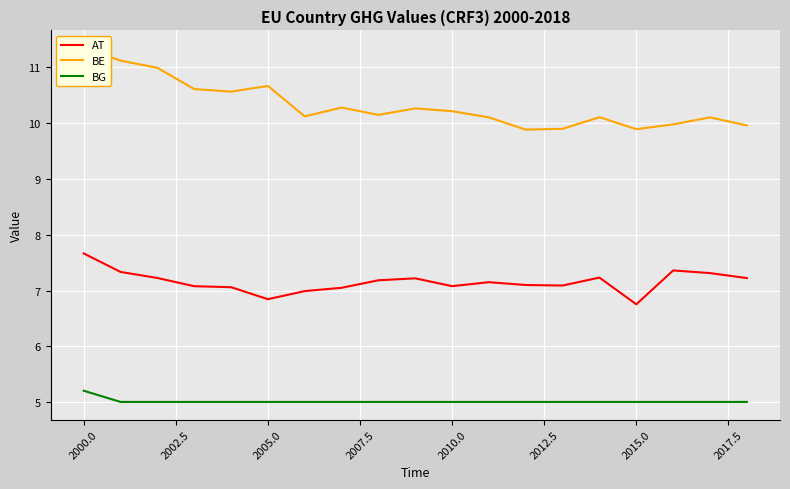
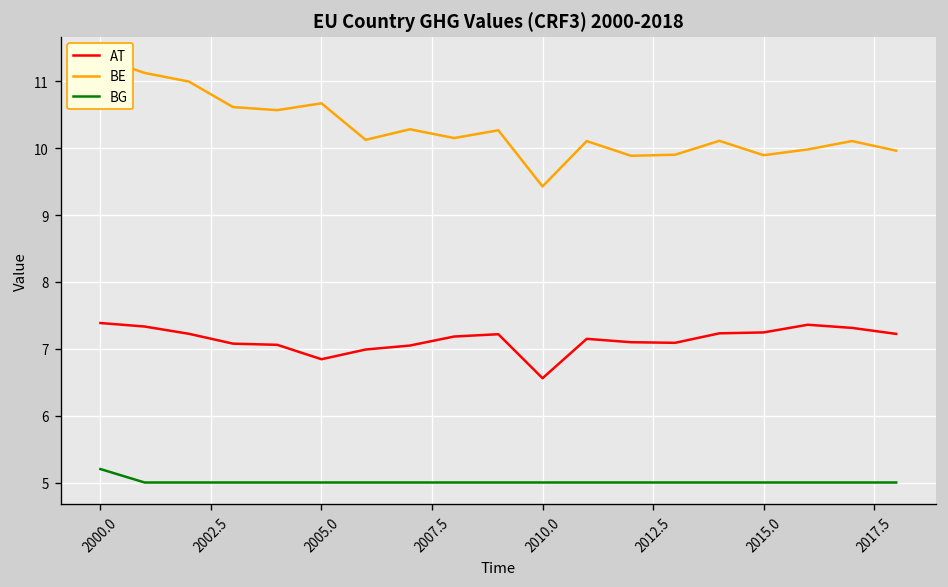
  {
    "AT": {
-     "2000.0": 7.7,
+     "2000.0": 7.4,
      "2005.0": 6.8,
-     "2010.0": 7.1,
-     "2015.0": 6.8
+     "2010.0": 6.6,
+     "2015.0": 7.2
    },
    "BE": {
      "2005.0": 10.7,
-     "2010.0": 10.2,
+     "2010.0": 9.4,
      "2015.0": 9.9
    },
    "BG": {
      "2000.0": 5.2,
      "2005.0": 5.0,
      "2010.0": 5.0,
      "2015.0": 5.0
    }
  }
